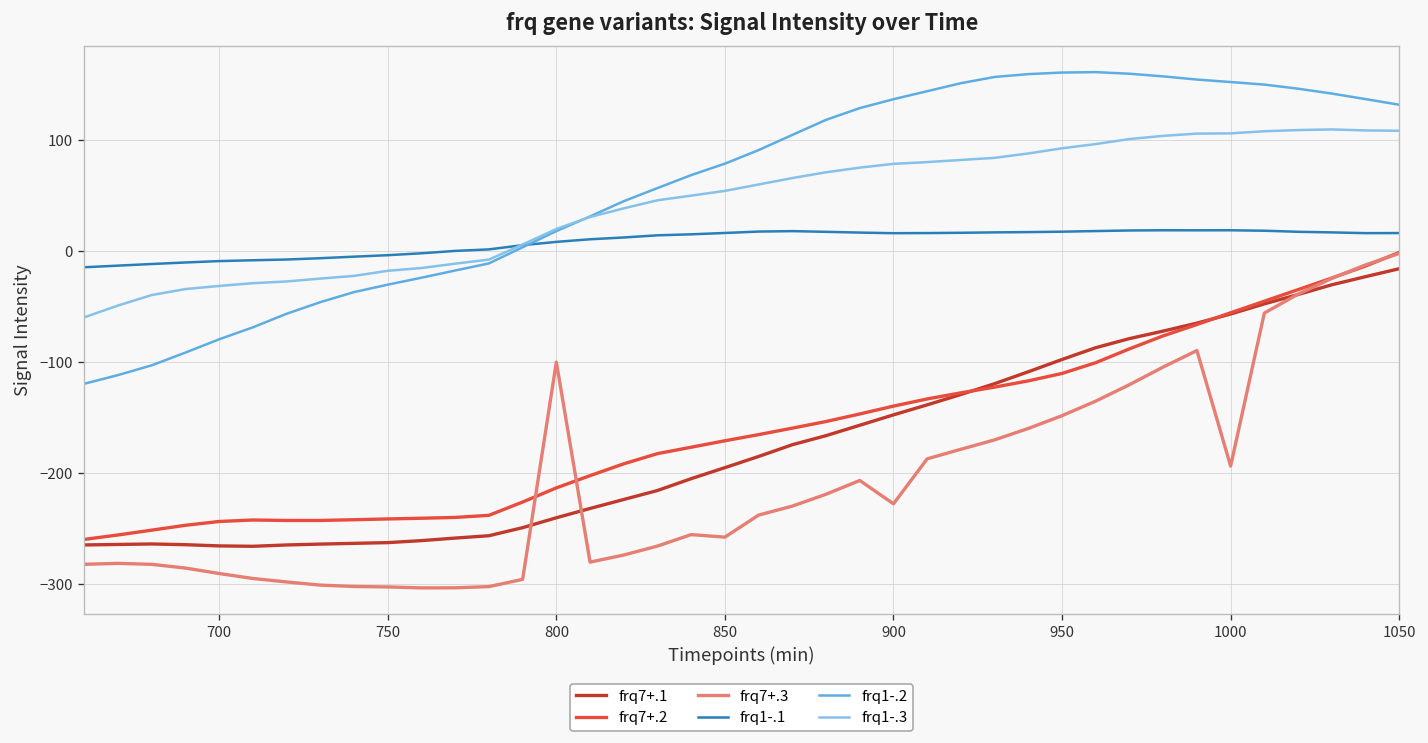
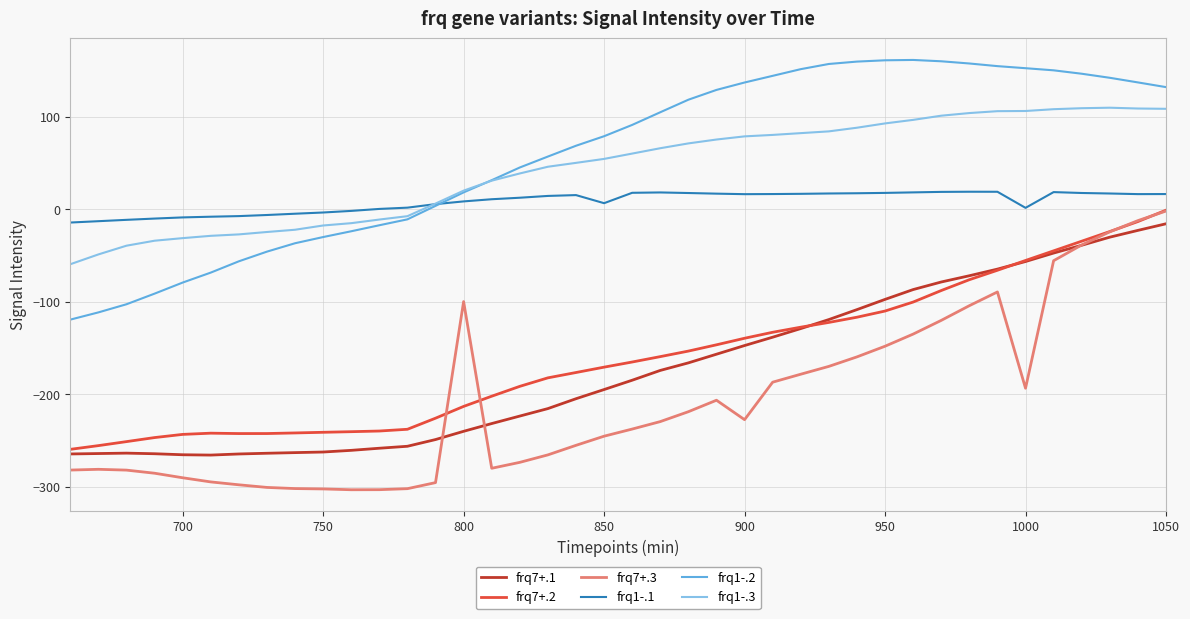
  {
    "frq7+.3": {
      "700": -290,
      "750": -300,
      "800": -100,
-     "850": -260,
+     "850": -250,
      "900": -230,
      "950": -150,
      "1000": -190
    },
    "frq1-.1": {
      "700": -10,
      "750": 0,
      "800": 10,
-     "850": 20,
+     "850": 10,
      "900": 20,
      "950": 20,
-     "1000": 20,
+     "1000": 0,
      "1050": 20
    }
  }
